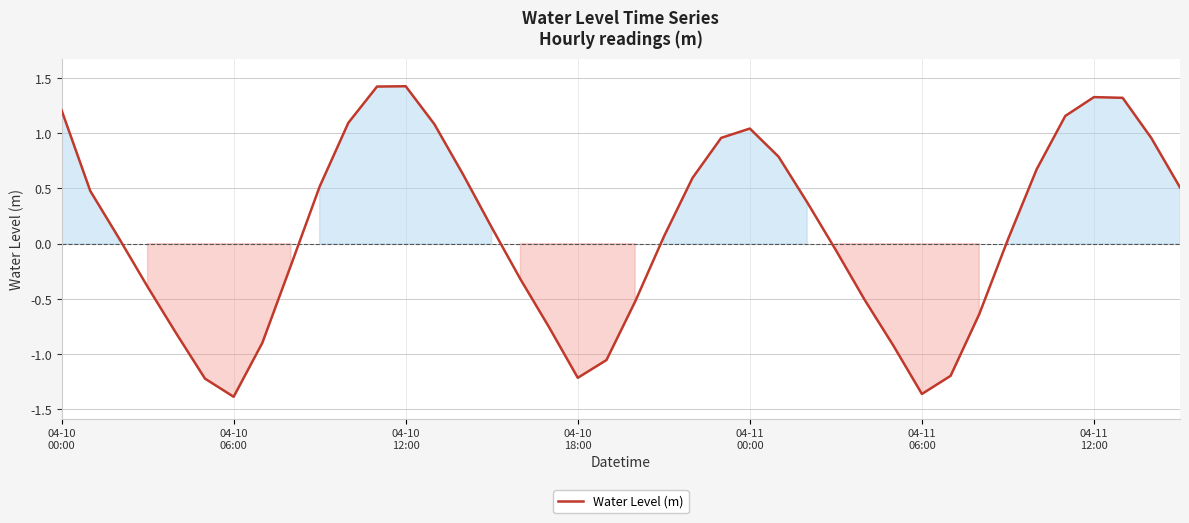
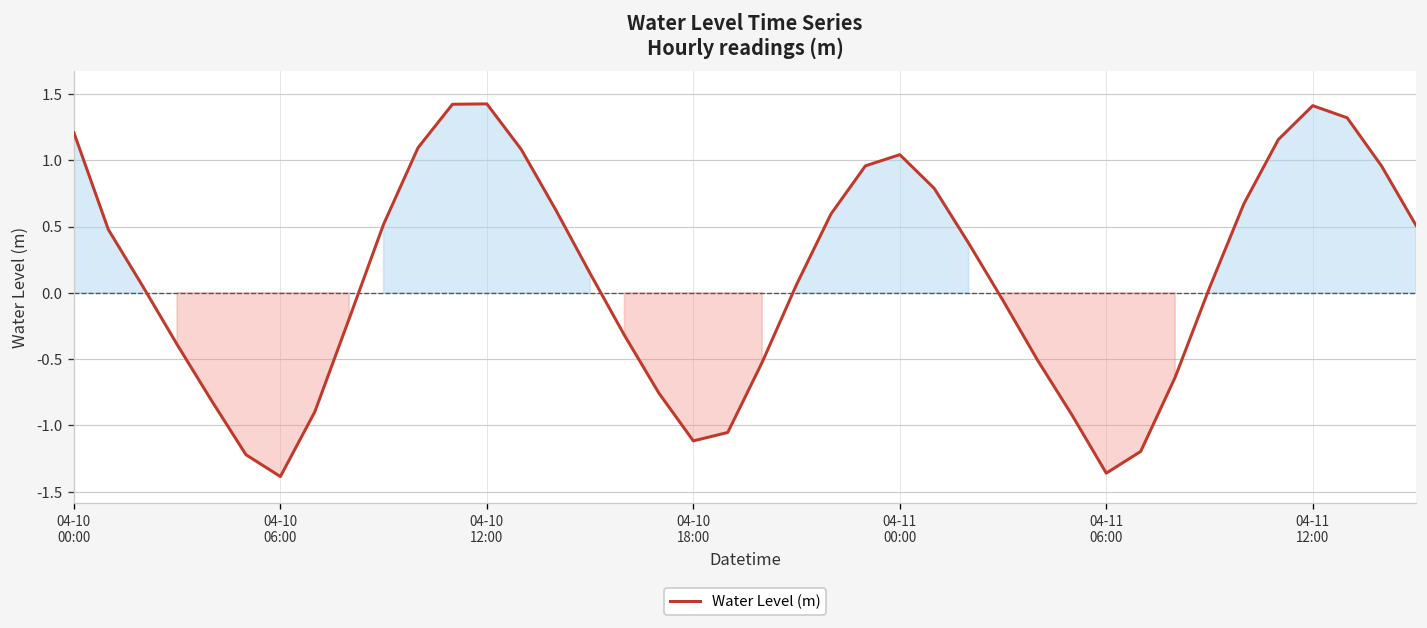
  {
    "04-10 00:00": 1.21,
    "04-10 06:00": -1.39,
    "04-10 12:00": 1.42,
-   "04-10 18:00": -1.21,
+   "04-10 18:00": -1.12,
    "04-11 00:00": 1.04,
    "04-11 06:00": -1.36,
-   "04-11 12:00": 1.33
+   "04-11 12:00": 1.41
  }
